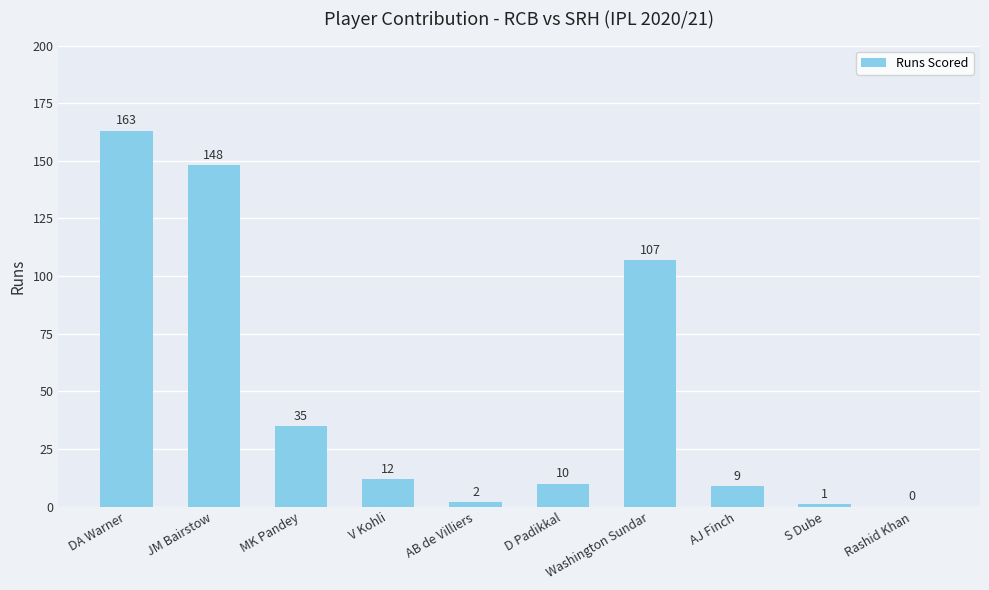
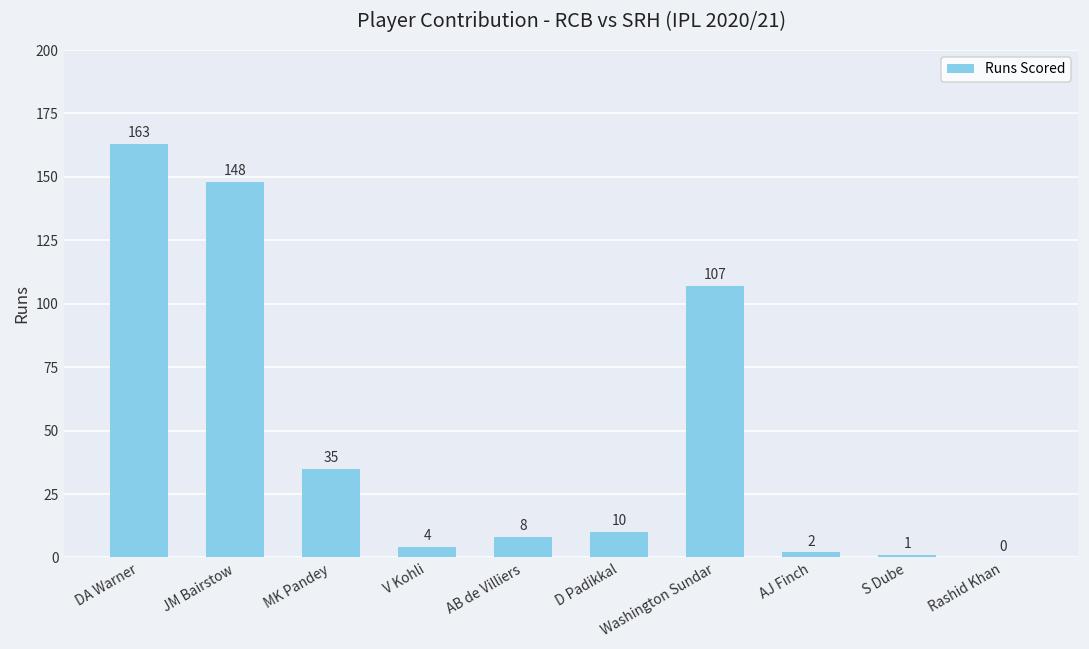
  {
    "DA Warner": 163,
    "JM Bairstow": 148,
    "MK Pandey": 35,
-   "V Kohli": 12,
-   "AB de Villiers": 2,
+   "V Kohli": 4,
+   "AB de Villiers": 8,
    "D Padikkal": 10,
    "Washington Sundar": 107,
-   "AJ Finch": 9,
+   "AJ Finch": 2,
    "S Dube": 1,
    "Rashid Khan": 0
  }
